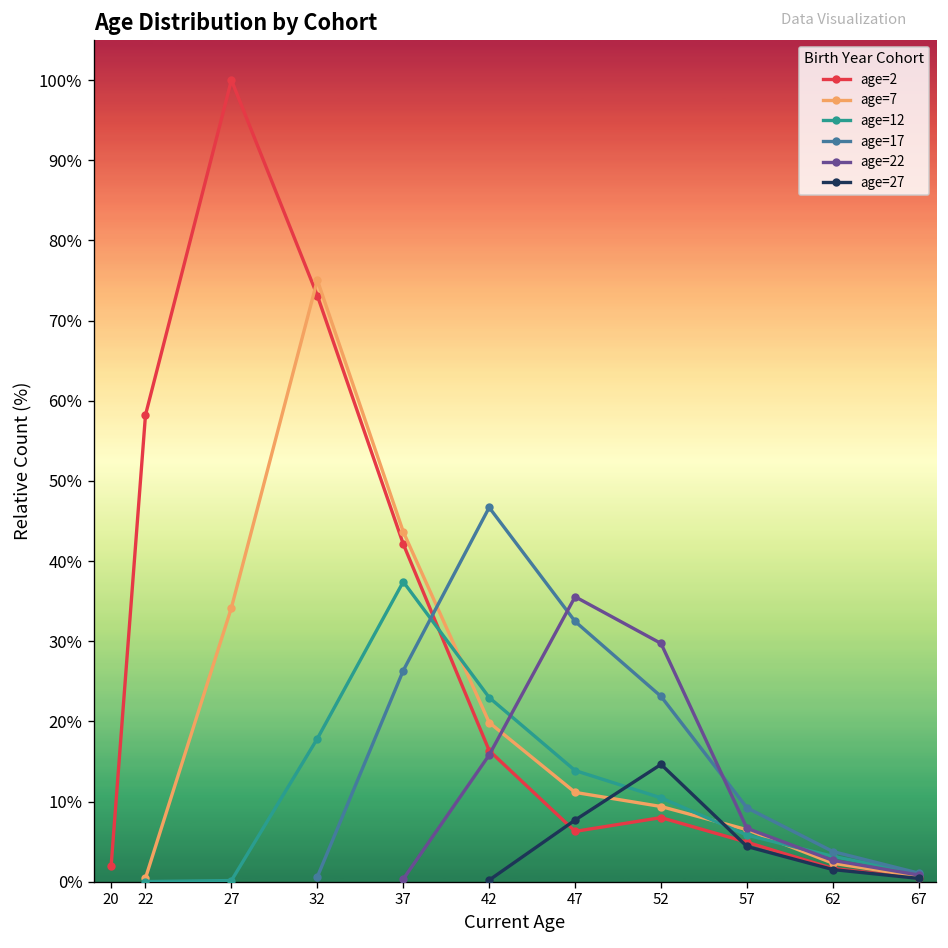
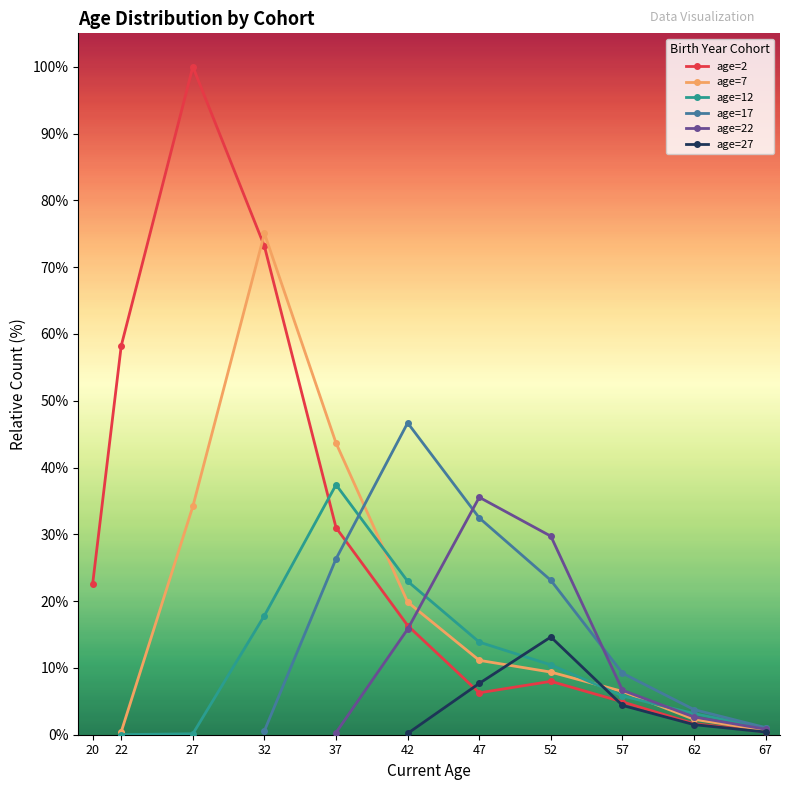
  {
    "age=2": {
-     "20": "2%",
+     "20": "23%",
      "22": "58%",
      "27": "100%",
      "32": "73%",
-     "37": "42%",
+     "37": "31%",
      "42": "16%",
      "47": "6%",
      "52": "8%",
      "57": "5%"
    },
    "age=7": {
      "22": "0%",
      "27": "34%",
      "32": "75%",
      "37": "44%",
      "42": "20%",
      "47": "11%",
      "52": "9%"
    },
    "age=22": {
      "37": "0%",
      "42": "16%",
      "47": "36%",
      "52": "30%"
    },
    "age=27": {
      "42": "0%",
      "47": "8%",
      "52": "15%",
      "57": "4%"
    }
  }
